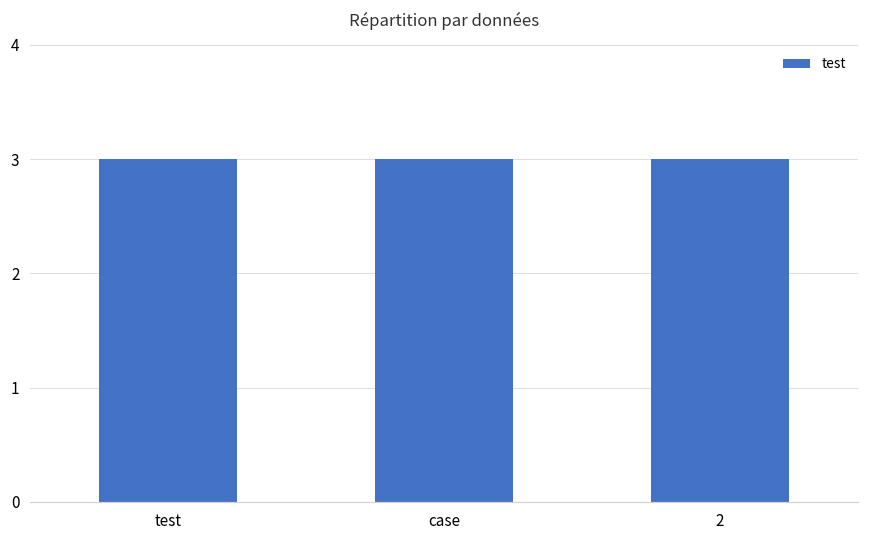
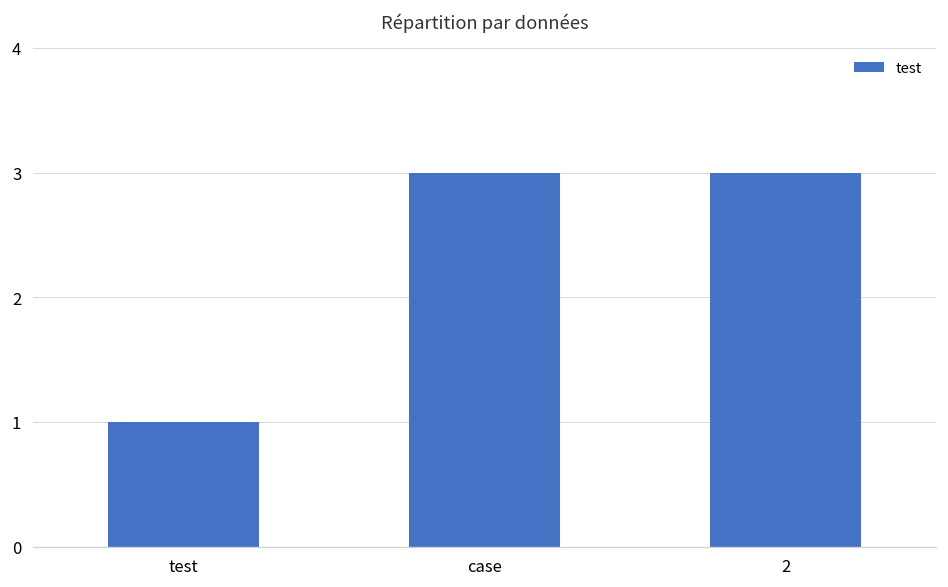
  {
-   "test": 3,
+   "test": 1,
    "case": 3,
    "2": 3
  }
